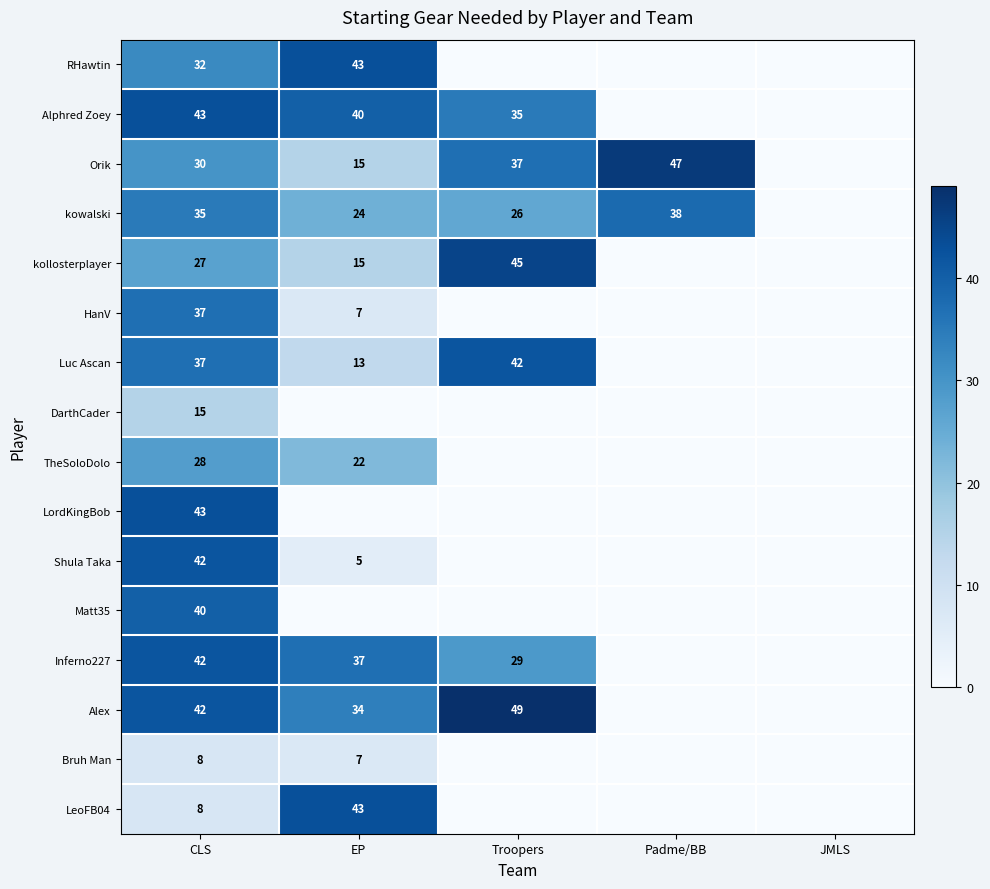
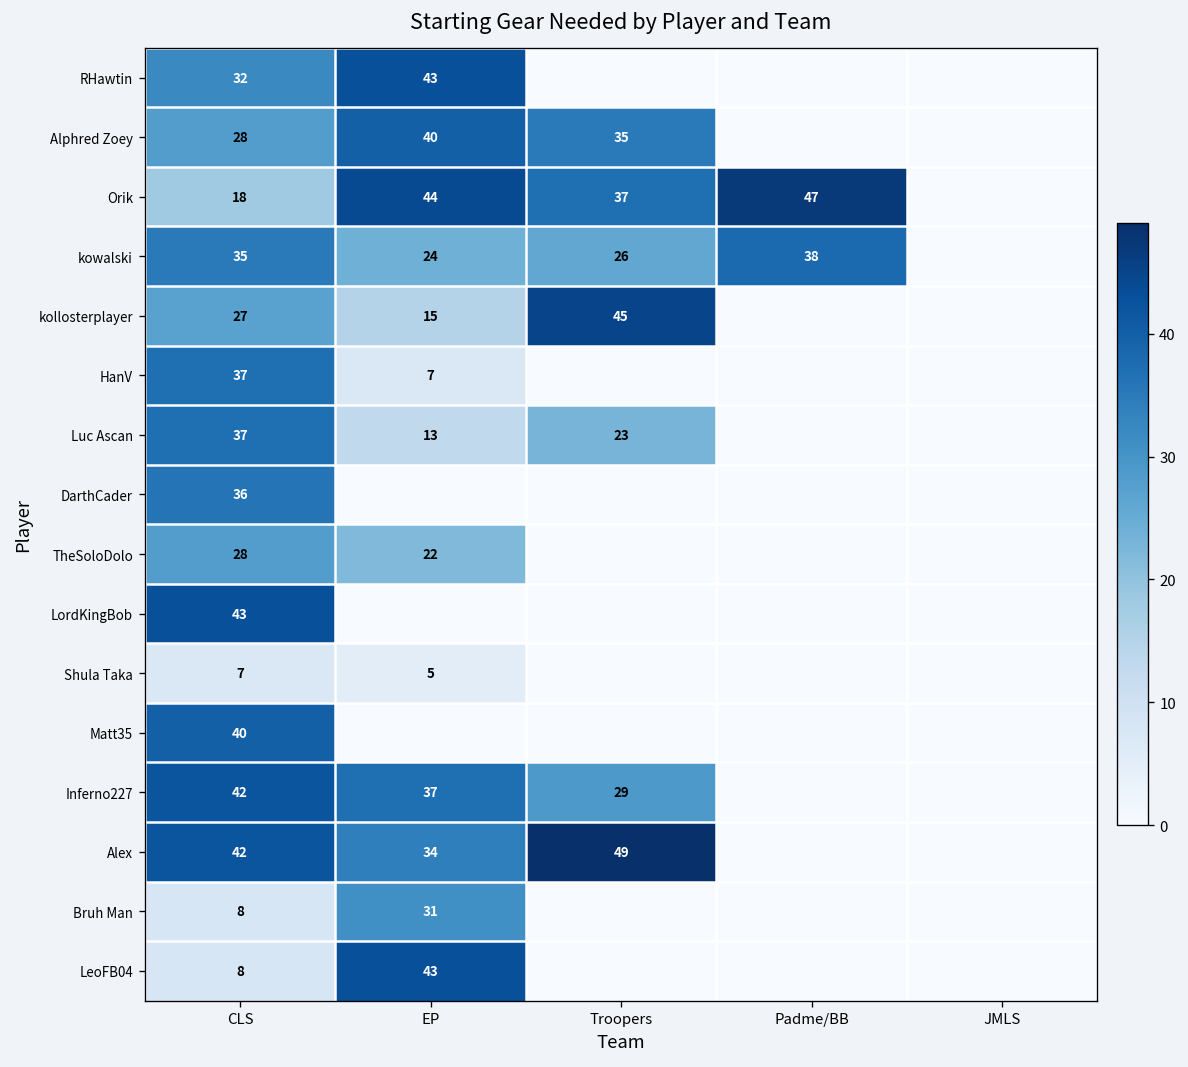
  {
    "RHawtin": {
      "CLS": 32,
      "EP": 43
    },
    "Alphred Zoey": {
-     "CLS": 43,
+     "CLS": 28,
      "EP": 40,
      "Troopers": 35
    },
    "Orik": {
-     "CLS": 30,
-     "EP": 15,
+     "CLS": 18,
+     "EP": 44,
      "Troopers": 37,
      "Padme/BB": 47
    },
    "kowalski": {
      "CLS": 35,
      "EP": 24,
      "Troopers": 26,
      "Padme/BB": 38
    },
    "kollosterplayer": {
      "CLS": 27,
      "EP": 15,
      "Troopers": 45
    },
    "HanV": {
      "CLS": 37,
      "EP": 7
    },
    "Luc Ascan": {
      "CLS": 37,
      "EP": 13,
-     "Troopers": 42
+     "Troopers": 23
    },
    "DarthCader": {
-     "CLS": 15
+     "CLS": 36
    },
    "TheSoloDolo": {
      "CLS": 28,
      "EP": 22
    },
    "LordKingBob": {
      "CLS": 43
    },
    "Shula Taka": {
-     "CLS": 42,
+     "CLS": 7,
      "EP": 5
    },
    "Matt35": {
      "CLS": 40
    },
    "Inferno227": {
      "CLS": 42,
      "EP": 37,
      "Troopers": 29
    },
    "Alex": {
      "CLS": 42,
      "EP": 34,
      "Troopers": 49
    },
    "Bruh Man": {
      "CLS": 8,
-     "EP": 7
+     "EP": 31
    },
    "LeoFB04": {
      "CLS": 8,
      "EP": 43
    }
  }
